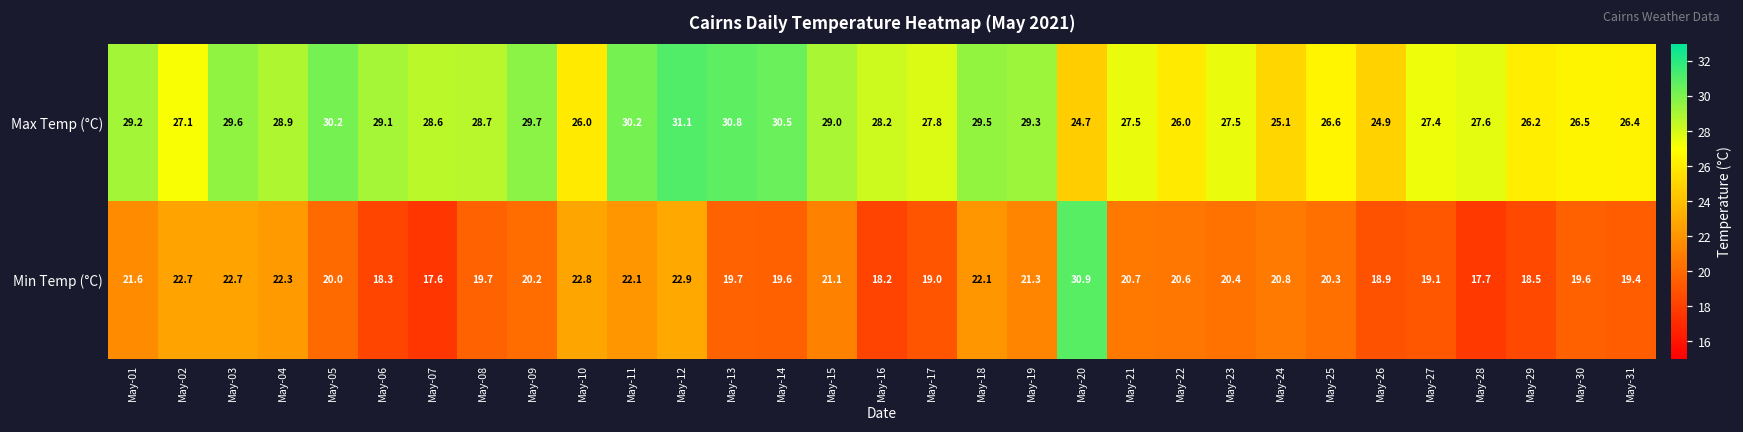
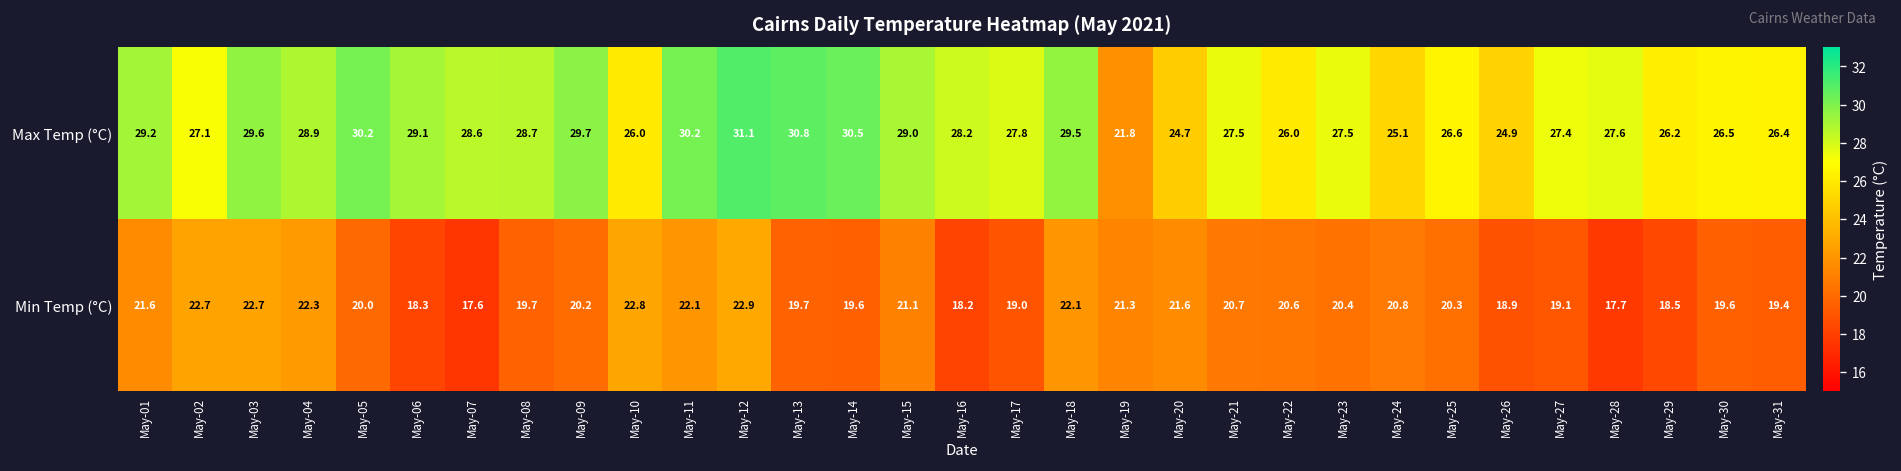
  {
    "Max Temp (°C)": {
      "May-01": 29.2,
      "May-02": 27.1,
      "May-03": 29.6,
      "May-04": 28.9,
      "May-05": 30.2,
      "May-06": 29.1,
      "May-07": 28.6,
      "May-08": 28.7,
      "May-09": 29.7,
      "May-10": 26.0,
      "May-11": 30.2,
      "May-12": 31.1,
      "May-13": 30.8,
      "May-14": 30.5,
      "May-15": 29.0,
      "May-16": 28.2,
      "May-17": 27.8,
      "May-18": 29.5,
-     "May-19": 29.3,
+     "May-19": 21.8,
      "May-20": 24.7,
      "May-21": 27.5,
      "May-22": 26.0,
      "May-23": 27.5,
      "May-24": 25.1,
      "May-25": 26.6,
      "May-26": 24.9,
      "May-27": 27.4,
      "May-28": 27.6,
      "May-29": 26.2,
      "May-30": 26.5,
      "May-31": 26.4
    },
    "Min Temp (°C)": {
      "May-01": 21.6,
      "May-02": 22.7,
      "May-03": 22.7,
      "May-04": 22.3,
      "May-05": 20.0,
      "May-06": 18.3,
      "May-07": 17.6,
      "May-08": 19.7,
      "May-09": 20.2,
      "May-10": 22.8,
      "May-11": 22.1,
      "May-12": 22.9,
      "May-13": 19.7,
      "May-14": 19.6,
      "May-15": 21.1,
      "May-16": 18.2,
      "May-17": 19.0,
      "May-18": 22.1,
      "May-19": 21.3,
-     "May-20": 30.9,
+     "May-20": 21.6,
      "May-21": 20.7,
      "May-22": 20.6,
      "May-23": 20.4,
      "May-24": 20.8,
      "May-25": 20.3,
      "May-26": 18.9,
      "May-27": 19.1,
      "May-28": 17.7,
      "May-29": 18.5,
      "May-30": 19.6,
      "May-31": 19.4
    }
  }
